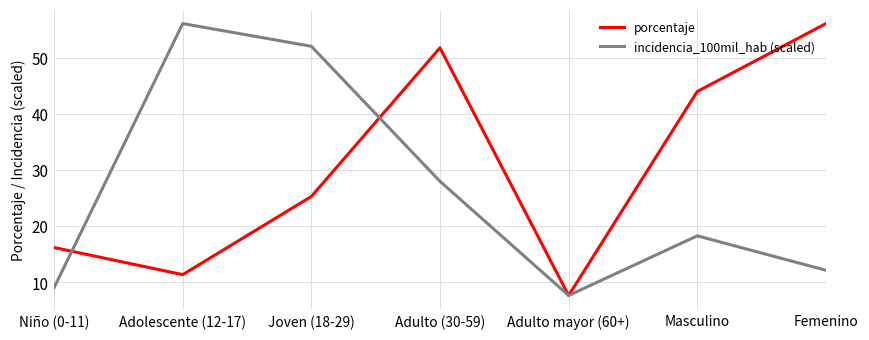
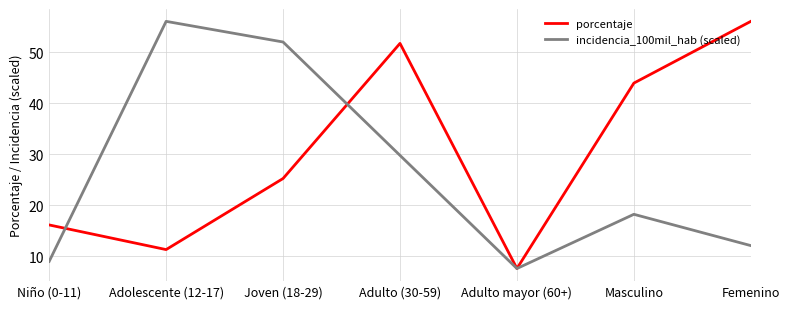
  {
    "porcentaje": {
      "Niño (0-11)": 16,
      "Adolescente (12-17)": 11,
      "Joven (18-29)": 25,
      "Adulto (30-59)": 52,
      "Masculino": 44,
      "Femenino": 56
    },
    "incidencia_100mil_hab (scaled)": {
      "Niño (0-11)": 9,
      "Adolescente (12-17)": 56,
      "Joven (18-29)": 52,
-     "Adulto (30-59)": 28,
+     "Adulto (30-59)": 30,
      "Masculino": 18,
      "Femenino": 12
    }
  }
